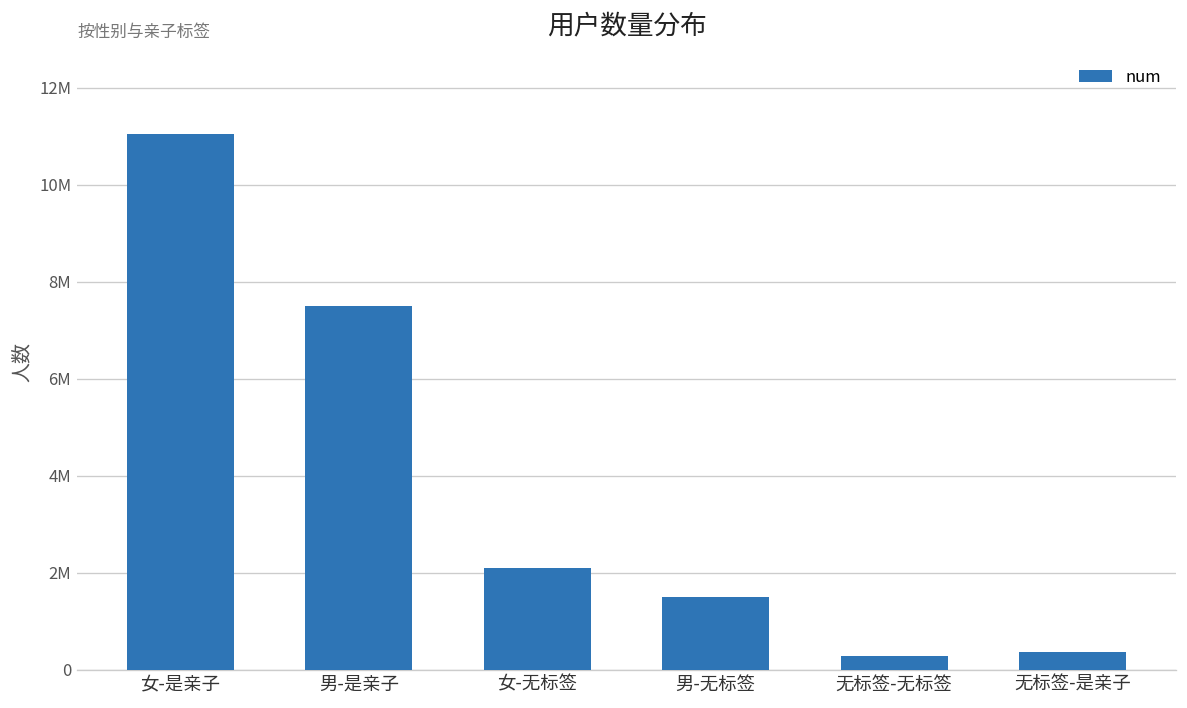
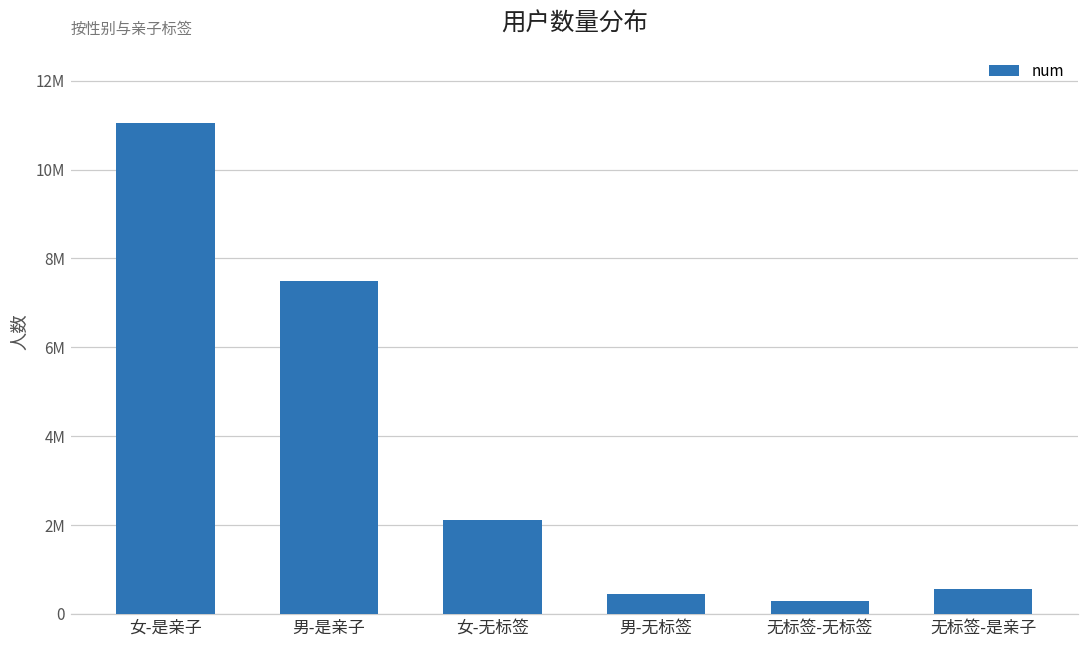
  {
    "女-是亲子": 11100000,
    "男-是亲子": 7500000,
    "女-无标签": 2100000,
-   "男-无标签": 1500000,
+   "男-无标签": 400000,
    "无标签-无标签": 300000,
-   "无标签-是亲子": 400000
+   "无标签-是亲子": 600000
  }
